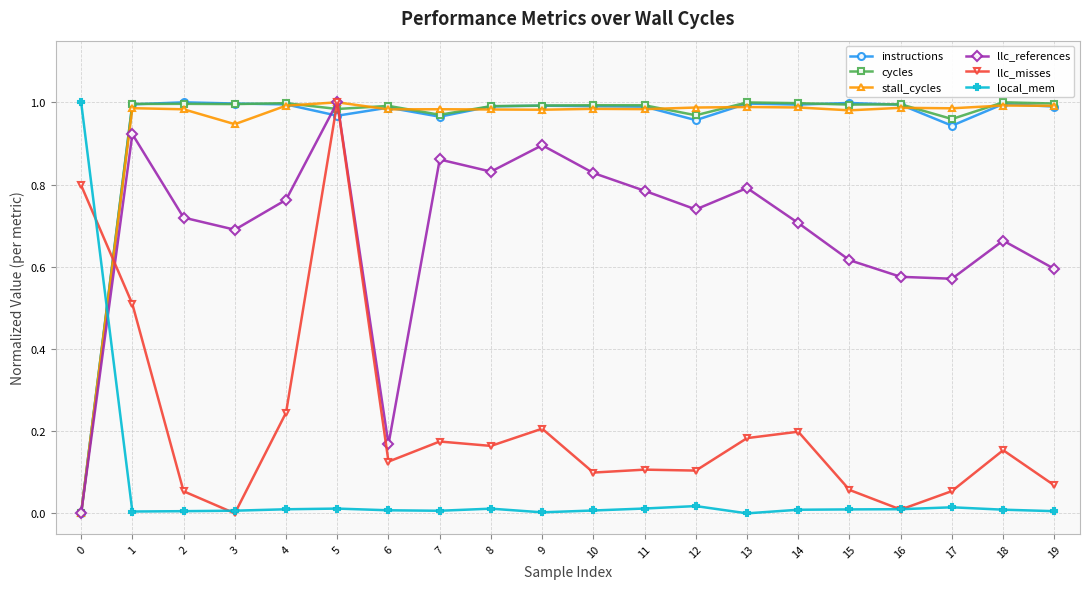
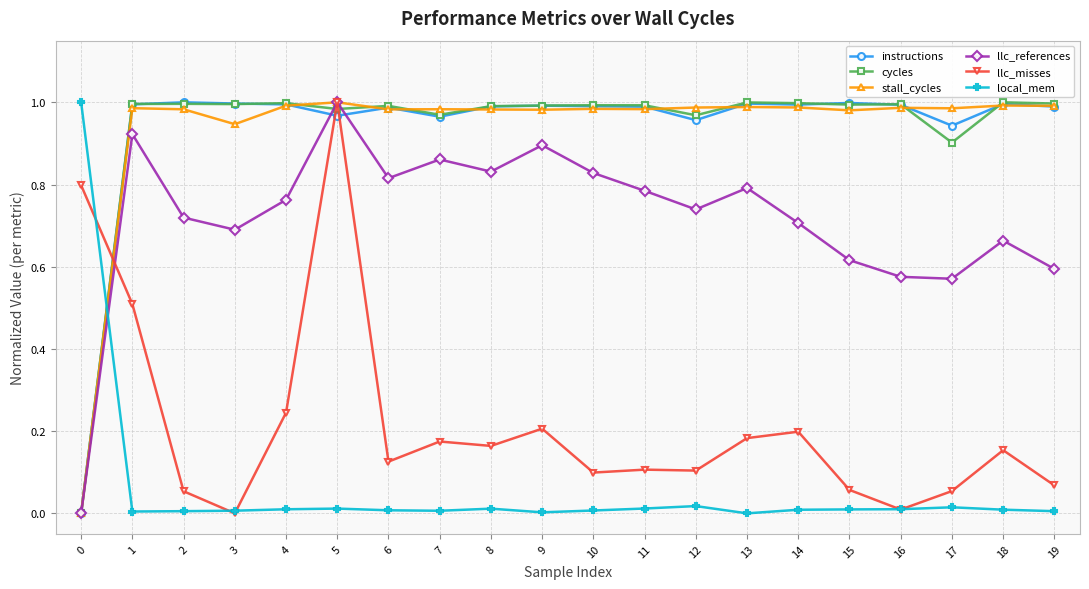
  {
    "cycles": {
      "5": 0.98,
      "12": 0.97,
-     "17": 0.96
+     "17": 0.90
    },
    "stall_cycles": {
      "1": 0.99,
      "2": 0.98,
      "3": 0.95,
      "7": 0.98,
      "8": 0.98,
      "9": 0.98,
      "10": 0.98,
      "12": 0.99,
      "13": 0.99,
      "14": 0.99,
      "15": 0.98,
      "16": 0.99,
      "17": 0.99
    },
    "llc_references": {
      "1": 0.92,
      "2": 0.72,
      "3": 0.69,
      "4": 0.76,
-     "6": 0.17,
+     "6": 0.82,
      "7": 0.86,
      "8": 0.83,
      "9": 0.90,
      "10": 0.83,
      "11": 0.78,
      "12": 0.74,
      "13": 0.79,
      "14": 0.71,
      "15": 0.62,
      "16": 0.58,
      "17": 0.57,
      "18": 0.66,
      "19": 0.59
    },
    "llc_misses": {
      "0": 0.80,
      "1": 0.51,
      "2": 0.05,
      "3": 0.00,
      "4": 0.24,
      "6": 0.13,
      "7": 0.17,
      "8": 0.16,
      "9": 0.21,
      "10": 0.10,
      "11": 0.11,
      "12": 0.10,
      "13": 0.18,
      "14": 0.20,
      "15": 0.06,
      "17": 0.05,
      "18": 0.15,
      "19": 0.07
    }
  }
